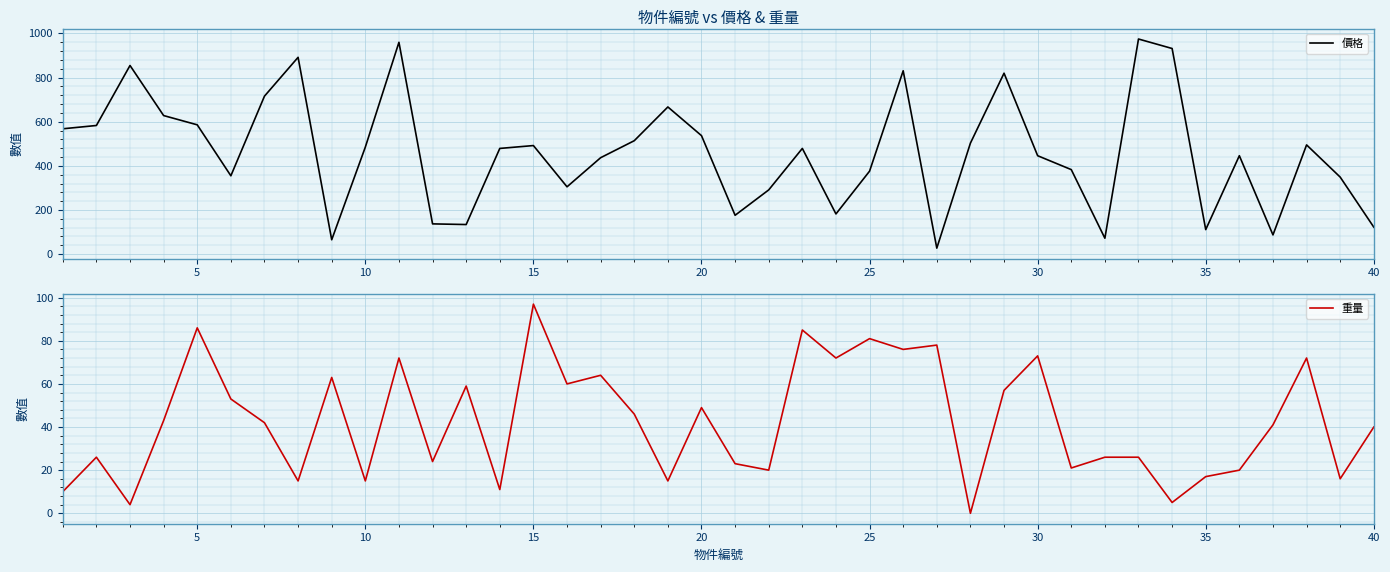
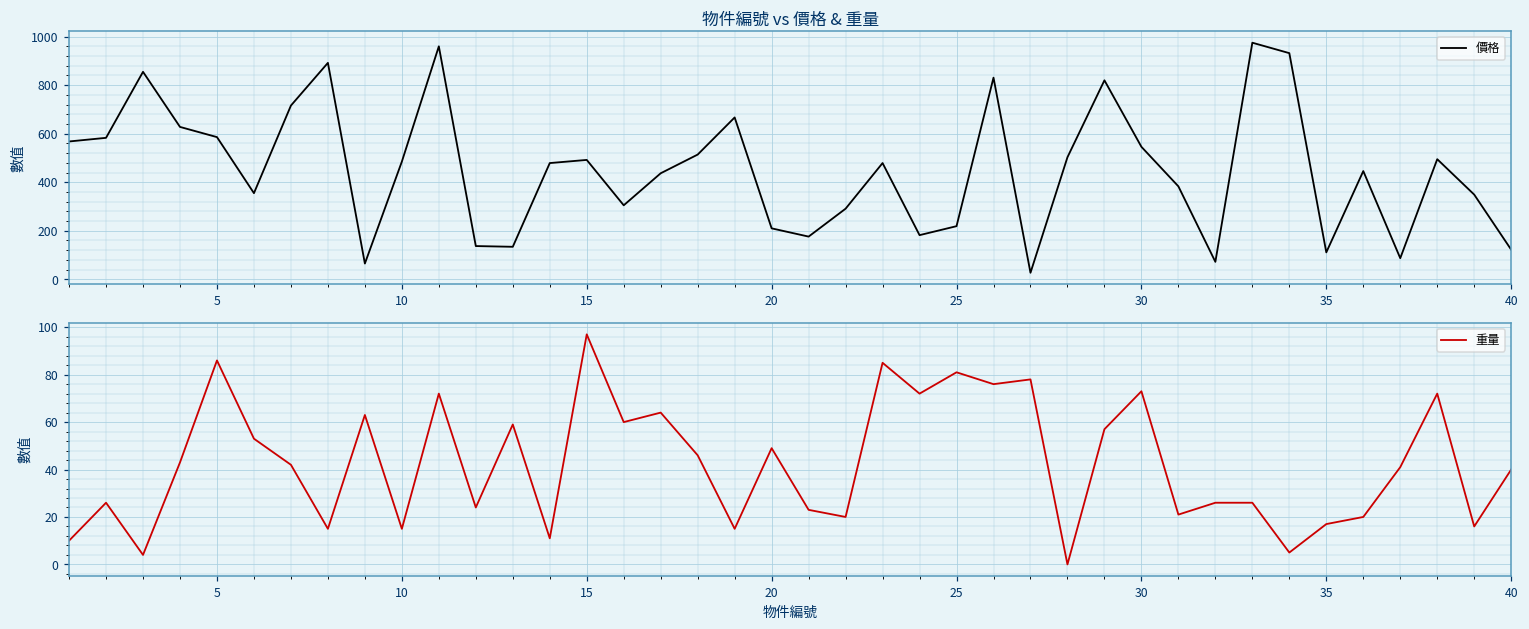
  {
    "物件編號 vs 價格 & 重量": {
      "5": 590,
      "10": 490,
      "15": 490,
-     "20": 540,
-     "25": 380,
-     "30": 450,
+     "20": 210,
+     "25": 220,
+     "30": 550,
      "35": 110,
      "40": 120
    }
  }
